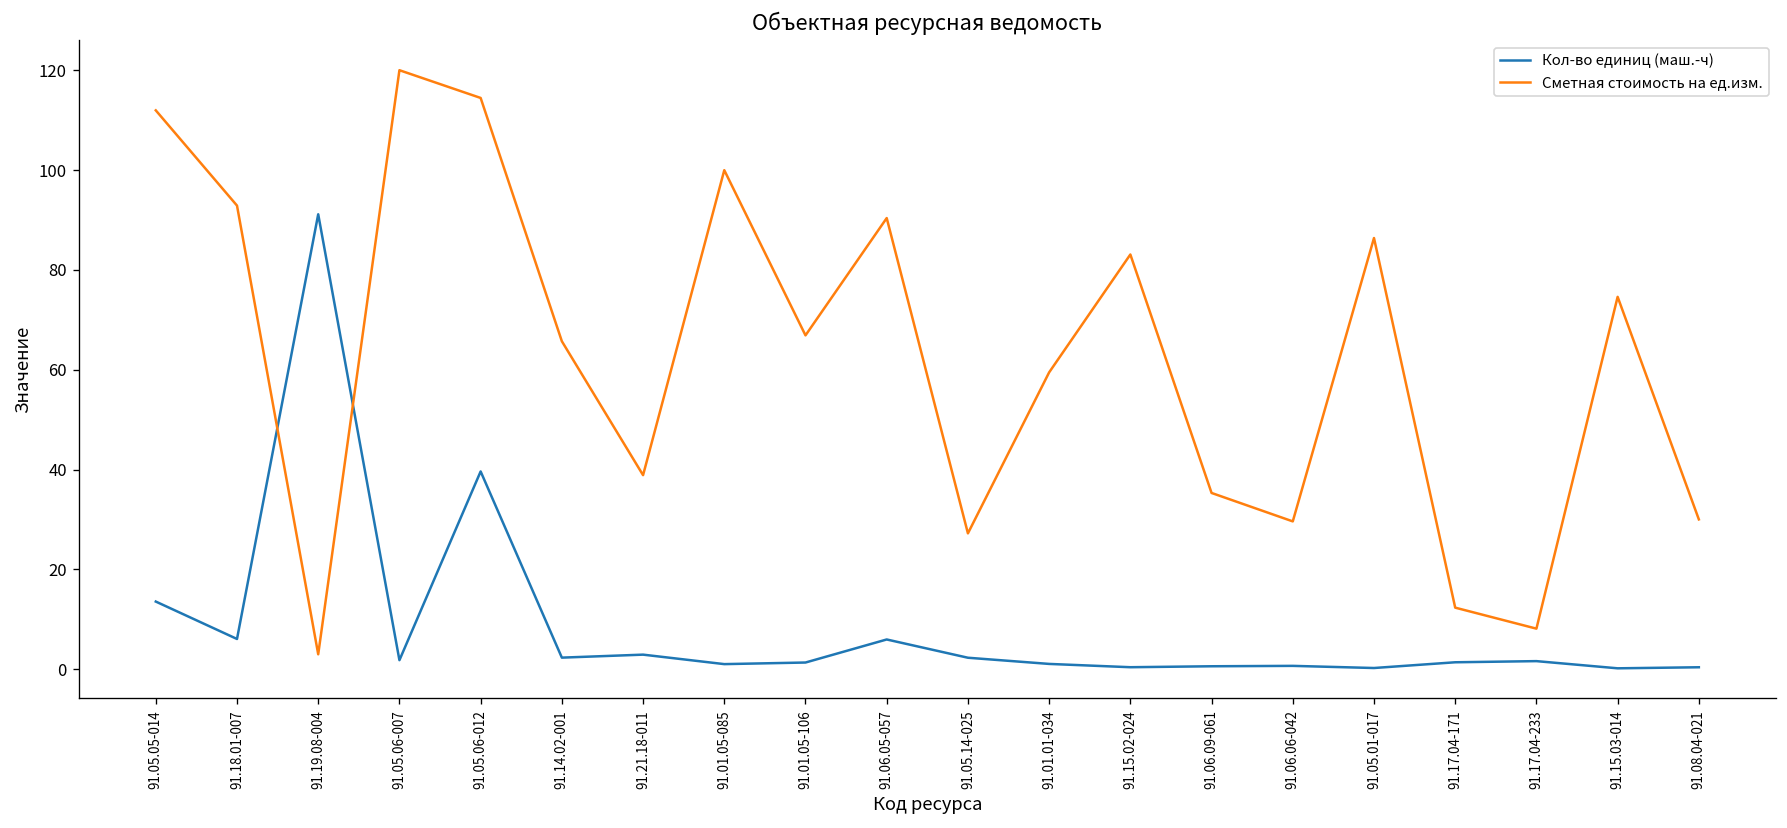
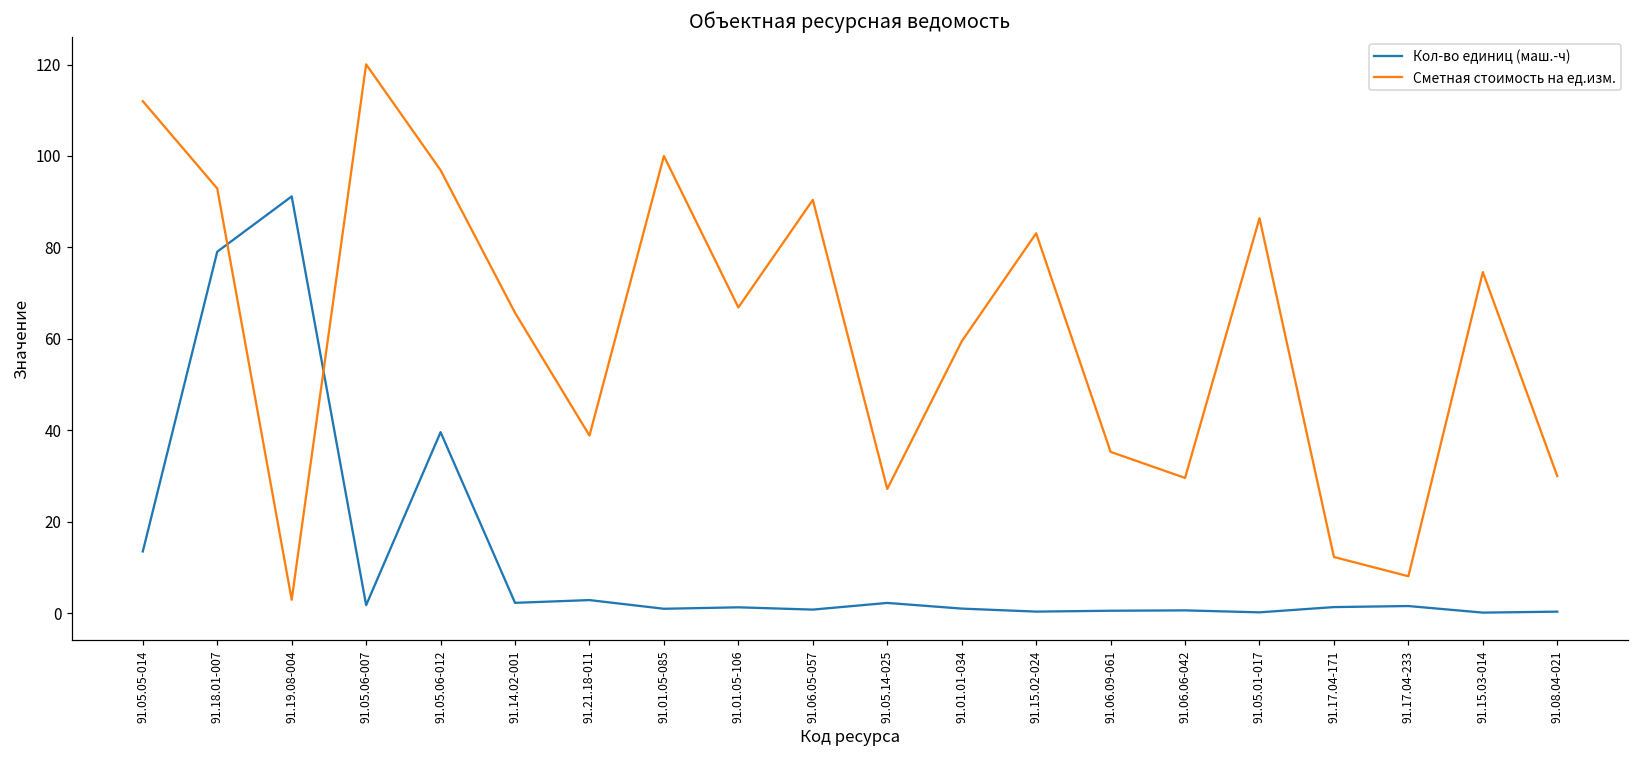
  {
    "Кол-во единиц (маш.-ч)": {
      "91.05.05-014": 14,
-     "91.18.01-007": 6,
+     "91.18.01-007": 79,
      "91.19.08-004": 91,
      "91.05.06-007": 2,
      "91.05.06-012": 40,
      "91.14.02-001": 2,
      "91.21.18-011": 3,
      "91.01.05-085": 1,
      "91.01.05-106": 1,
-     "91.06.05-057": 6,
+     "91.06.05-057": 1,
      "91.05.14-025": 2,
      "91.01.01-034": 1,
      "91.15.02-024": 0,
      "91.06.09-061": 1,
      "91.06.06-042": 1,
      "91.05.01-017": 0,
      "91.17.04-171": 1,
      "91.17.04-233": 2,
      "91.15.03-014": 0,
      "91.08.04-021": 0
    },
    "Сметная стоимость на ед.изм.": {
      "91.05.05-014": 112,
      "91.18.01-007": 93,
      "91.19.08-004": 3,
      "91.05.06-007": 120,
-     "91.05.06-012": 114,
+     "91.05.06-012": 97,
      "91.14.02-001": 66,
      "91.21.18-011": 39,
      "91.01.05-085": 100,
      "91.01.05-106": 67,
      "91.06.05-057": 90,
      "91.05.14-025": 27,
      "91.01.01-034": 59,
      "91.15.02-024": 83,
      "91.06.09-061": 35,
      "91.06.06-042": 30,
      "91.05.01-017": 86,
      "91.17.04-171": 12,
      "91.17.04-233": 8,
      "91.15.03-014": 75,
      "91.08.04-021": 30
    }
  }
